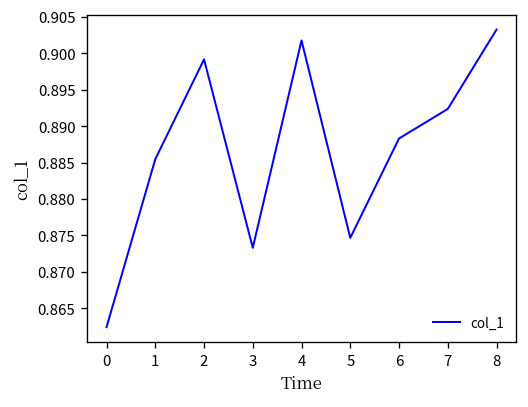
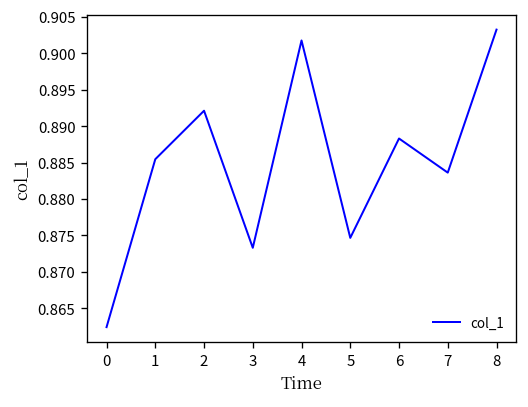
  {
    "0": 0.862,
    "1": 0.885,
-   "2": 0.899,
+   "2": 0.892,
    "3": 0.873,
    "4": 0.902,
    "5": 0.875,
    "6": 0.888,
-   "7": 0.892,
+   "7": 0.884,
    "8": 0.903
  }
